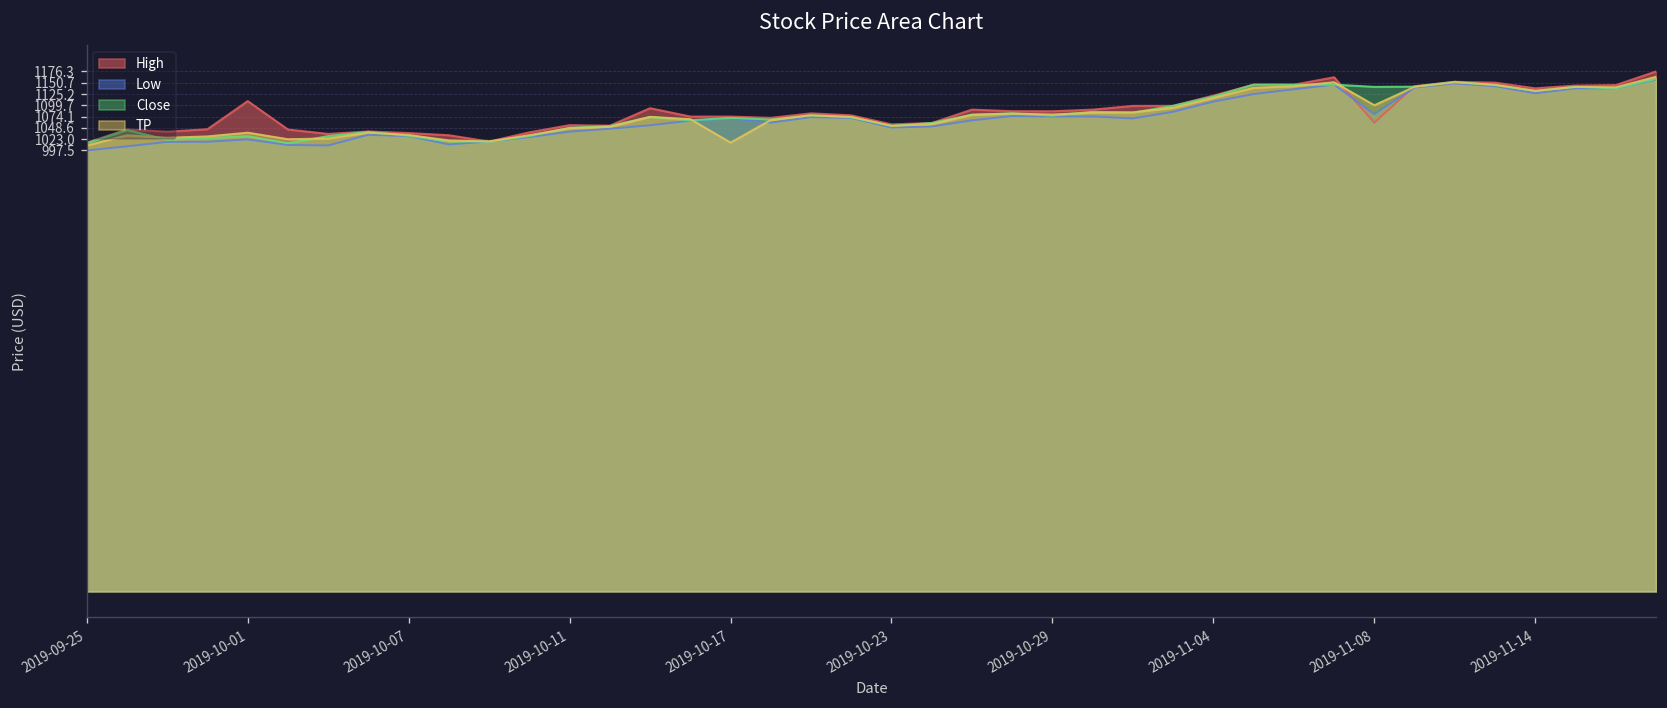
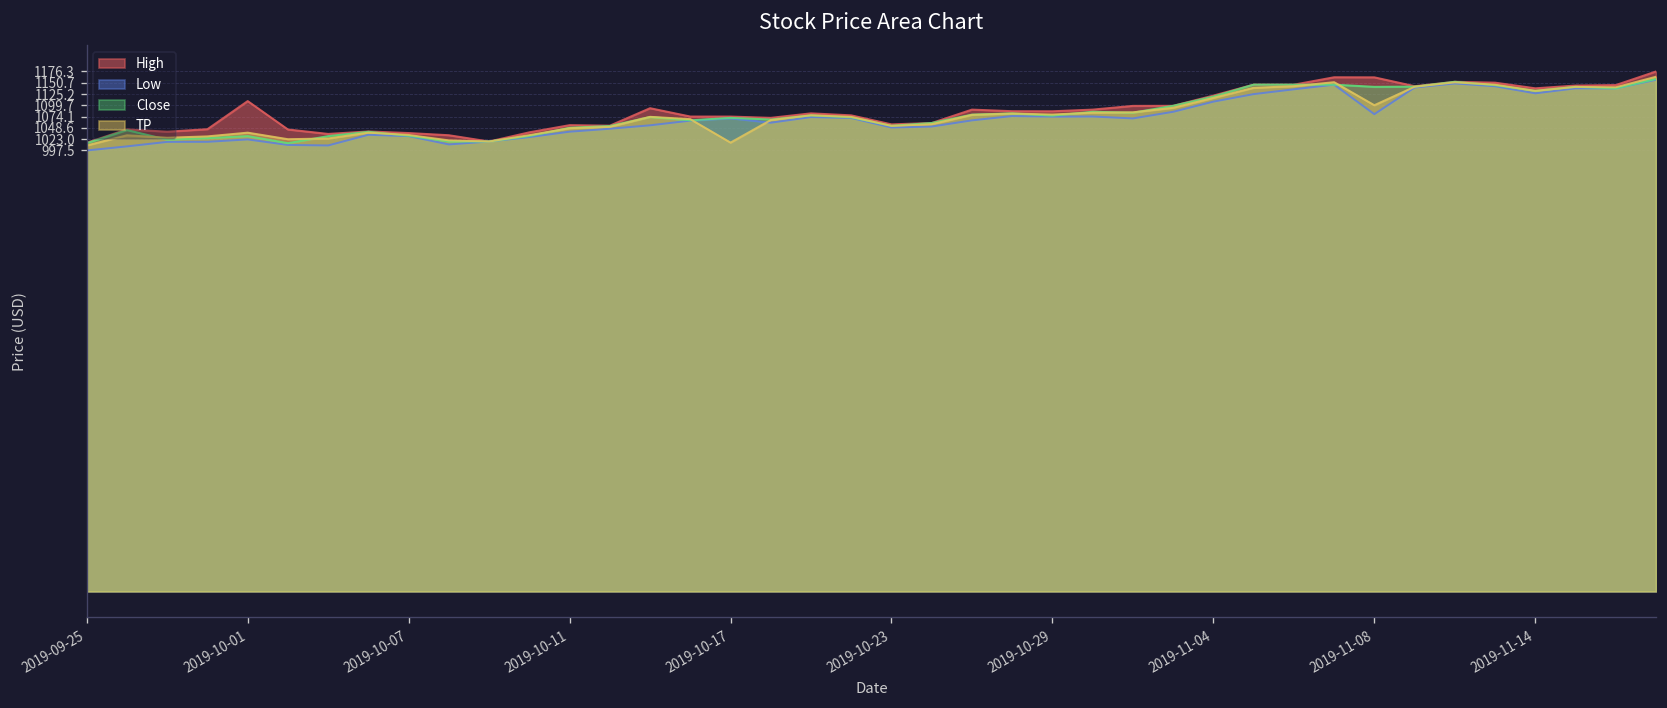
  {
    "High": {
      "2019-10-01": 1110,
      "2019-10-29": 1090,
-     "2019-11-08": 1060
+     "2019-11-08": 1160
    },
    "Low": {
      "2019-09-25": 1000,
      "2019-10-01": 1020,
      "2019-10-11": 1040,
      "2019-11-04": 1110,
      "2019-11-08": 1080
    },
    "Close": {
      "2019-10-01": 1030,
      "2019-11-08": 1140
    },
    "TP": {
      "2019-10-01": 1040,
      "2019-10-17": 1020,
      "2019-11-08": 1100
    }
  }
